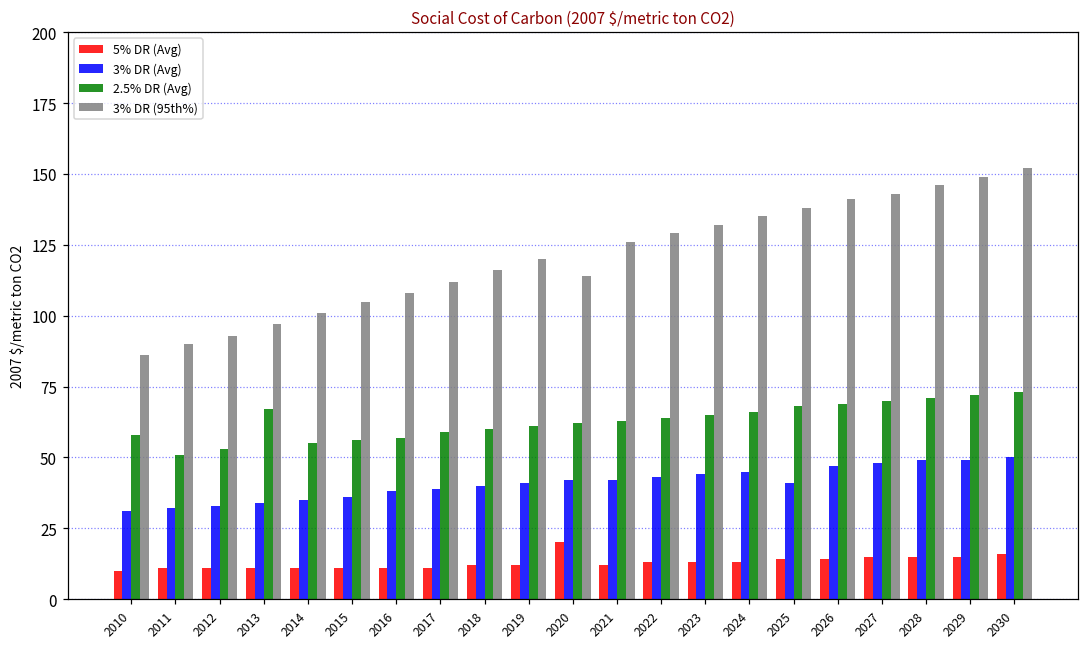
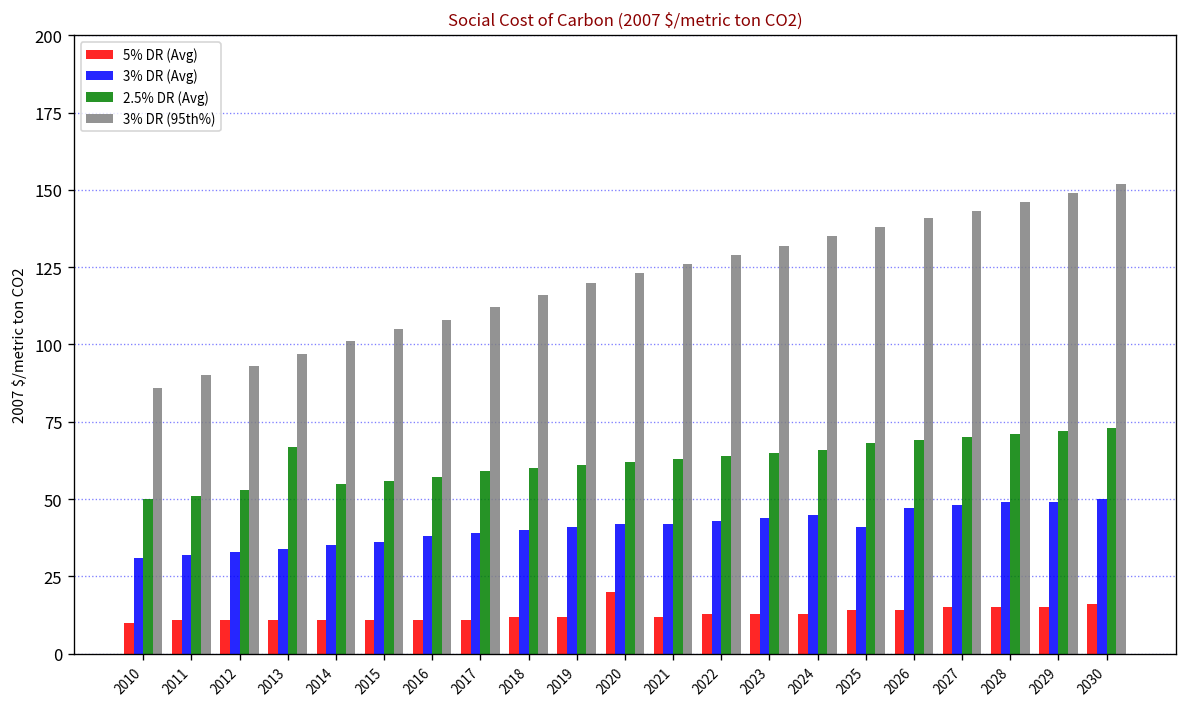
  {
    "5% DR (Avg)": {
      "2010": 10,
      "2011": 11,
      "2012": 11,
      "2013": 11,
      "2014": 11,
      "2015": 11,
      "2016": 11,
      "2017": 11,
      "2018": 12,
      "2019": 12,
      "2020": 20,
      "2021": 12,
      "2022": 13,
      "2023": 13,
      "2024": 13,
      "2025": 14,
      "2026": 14,
      "2027": 15,
      "2028": 15,
      "2029": 15,
      "2030": 16
    },
    "3% DR (Avg)": {
      "2010": 31,
      "2011": 32,
      "2012": 33,
      "2013": 34,
      "2014": 35,
      "2015": 36,
      "2016": 38,
      "2017": 39,
      "2018": 40,
      "2019": 41,
      "2020": 42,
      "2021": 42,
      "2022": 43,
      "2023": 44,
      "2024": 45,
      "2025": 41,
      "2026": 47,
      "2027": 48,
      "2028": 49,
      "2029": 49,
      "2030": 50
    },
    "2.5% DR (Avg)": {
-     "2010": 58,
+     "2010": 50,
      "2011": 51,
      "2012": 53,
      "2013": 67,
      "2014": 55,
      "2015": 56,
      "2016": 57,
      "2017": 59,
      "2018": 60,
      "2019": 61,
      "2020": 62,
      "2021": 63,
      "2022": 64,
      "2023": 65,
      "2024": 66,
      "2025": 68,
      "2026": 69,
      "2027": 70,
      "2028": 71,
      "2029": 72,
      "2030": 73
    },
    "3% DR (95th%)": {
      "2010": 86,
      "2011": 90,
      "2012": 93,
      "2013": 97,
      "2014": 101,
      "2015": 105,
      "2016": 108,
      "2017": 112,
      "2018": 116,
      "2019": 120,
-     "2020": 114,
+     "2020": 123,
      "2021": 126,
      "2022": 129,
      "2023": 132,
      "2024": 135,
      "2025": 138,
      "2026": 141,
      "2027": 143,
      "2028": 146,
      "2029": 149,
      "2030": 152
    }
  }
